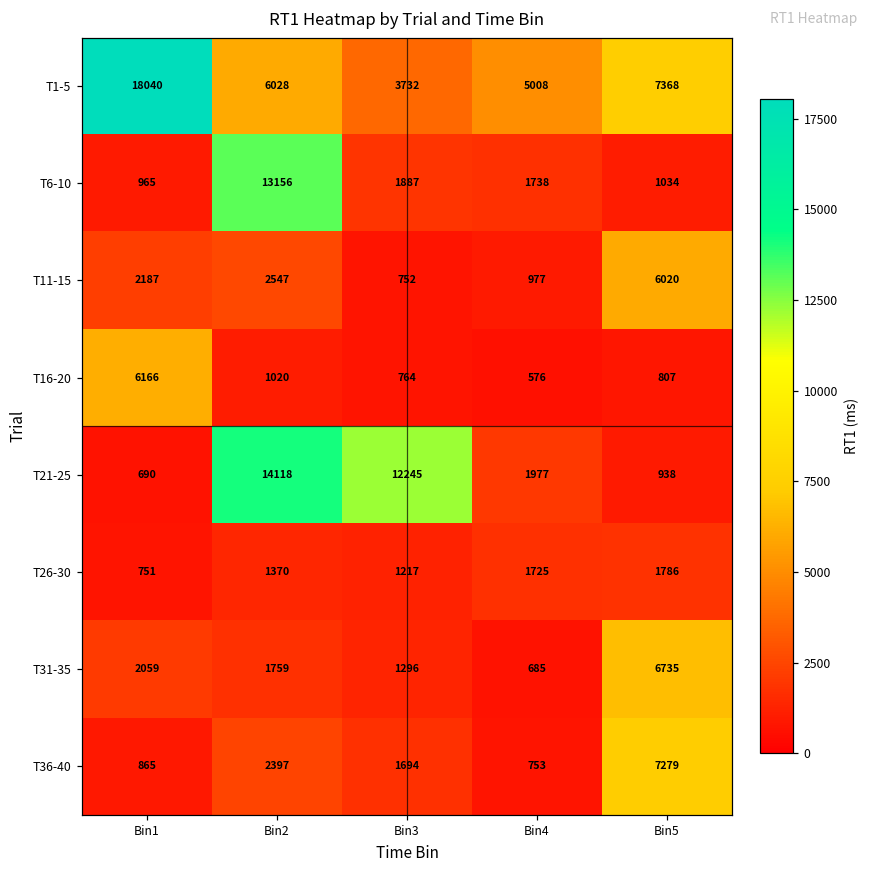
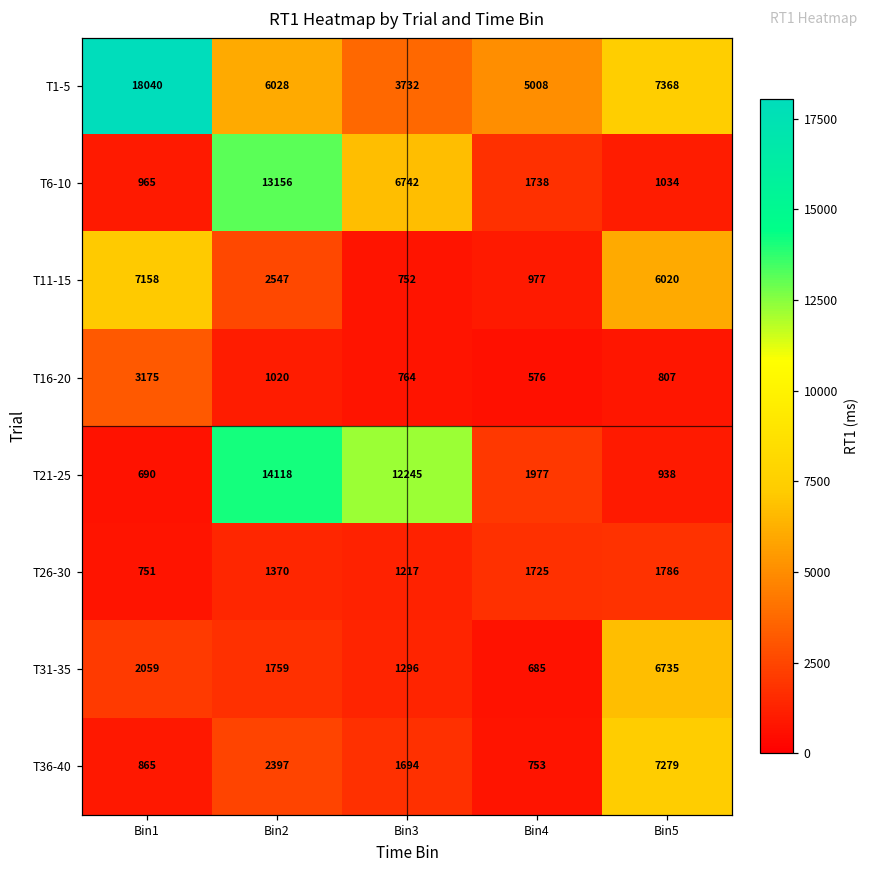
  {
    "T1-5": {
      "Bin1": 18040,
      "Bin2": 6028,
      "Bin3": 3732,
      "Bin4": 5008,
      "Bin5": 7368
    },
    "T6-10": {
      "Bin1": 965,
      "Bin2": 13156,
-     "Bin3": 1887,
+     "Bin3": 6742,
      "Bin4": 1738,
      "Bin5": 1034
    },
    "T11-15": {
-     "Bin1": 2187,
+     "Bin1": 7158,
      "Bin2": 2547,
      "Bin3": 752,
      "Bin4": 977,
      "Bin5": 6020
    },
    "T16-20": {
-     "Bin1": 6166,
+     "Bin1": 3175,
      "Bin2": 1020,
      "Bin3": 764,
      "Bin4": 576,
      "Bin5": 807
    },
    "T21-25": {
      "Bin1": 690,
      "Bin2": 14118,
      "Bin3": 12245,
      "Bin4": 1977,
      "Bin5": 938
    },
    "T26-30": {
      "Bin1": 751,
      "Bin2": 1370,
      "Bin3": 1217,
      "Bin4": 1725,
      "Bin5": 1786
    },
    "T31-35": {
      "Bin1": 2059,
      "Bin2": 1759,
      "Bin3": 1296,
      "Bin4": 685,
      "Bin5": 6735
    },
    "T36-40": {
      "Bin1": 865,
      "Bin2": 2397,
      "Bin3": 1694,
      "Bin4": 753,
      "Bin5": 7279
    }
  }
